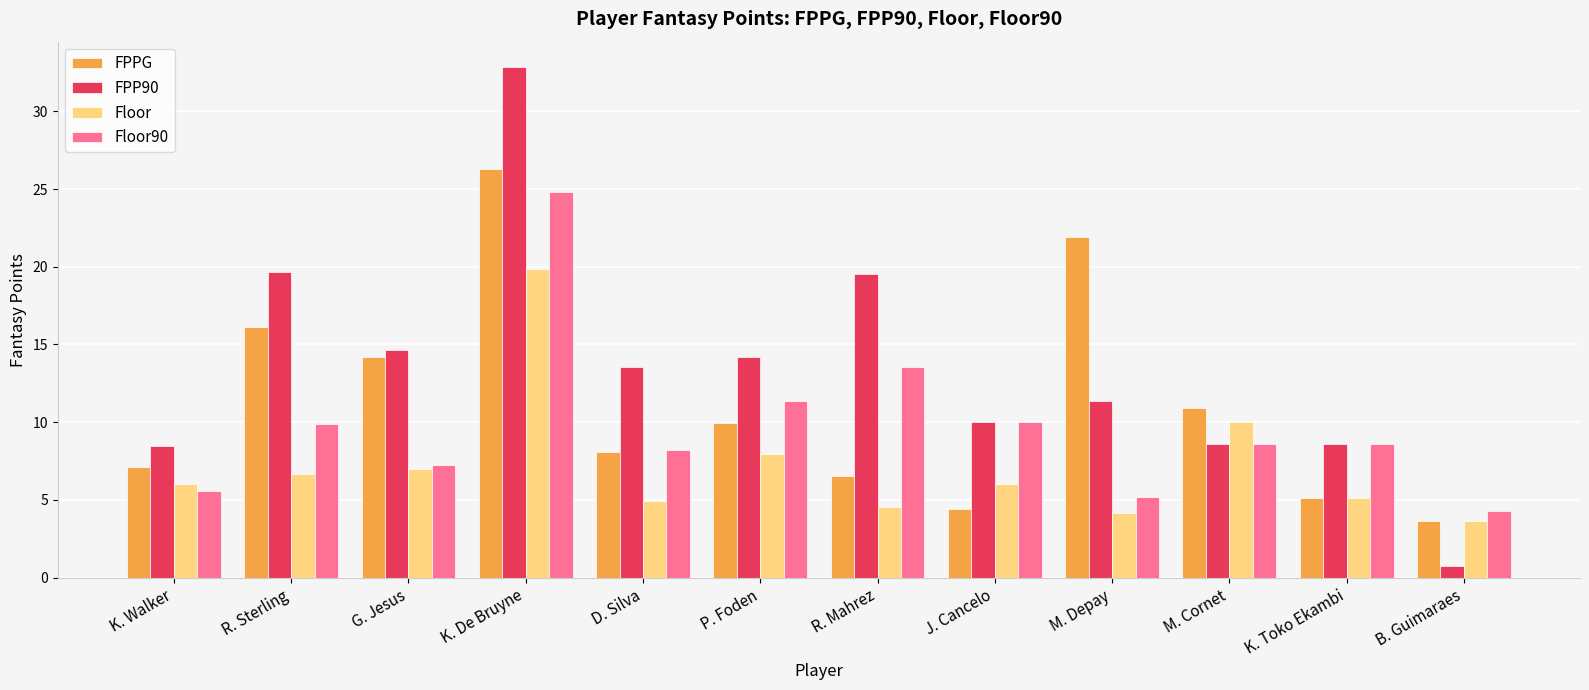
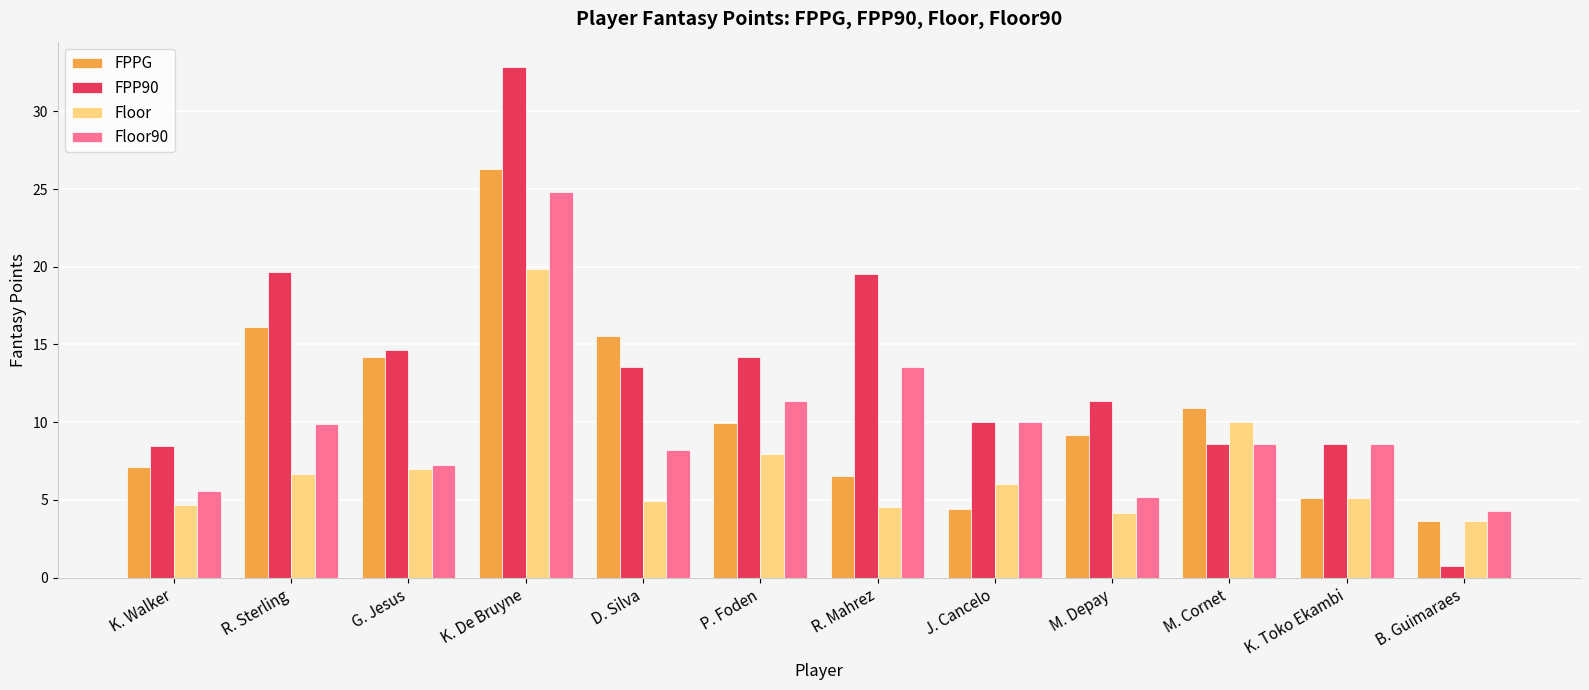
  {
    "FPPG": {
      "K. Walker": 7.1,
      "R. Sterling": 16.1,
      "G. Jesus": 14.2,
      "K. De Bruyne": 26.3,
-     "D. Silva": 8.1,
+     "D. Silva": 15.5,
      "P. Foden": 10.0,
      "R. Mahrez": 6.6,
      "J. Cancelo": 4.4,
-     "M. Depay": 21.9,
+     "M. Depay": 9.2,
      "M. Cornet": 10.9,
      "K. Toko Ekambi": 5.1,
      "B. Guimaraes": 3.7
    },
    "FPP90": {
      "K. Walker": 8.4,
      "R. Sterling": 19.7,
      "G. Jesus": 14.7,
      "K. De Bruyne": 32.8,
      "D. Silva": 13.5,
      "P. Foden": 14.2,
      "R. Mahrez": 19.5,
      "J. Cancelo": 10.0,
      "M. Depay": 11.4,
      "M. Cornet": 8.6,
      "K. Toko Ekambi": 8.6,
      "B. Guimaraes": 0.8
    },
    "Floor": {
-     "K. Walker": 6.0,
+     "K. Walker": 4.7,
      "R. Sterling": 6.7,
      "G. Jesus": 7.0,
      "K. De Bruyne": 19.9,
      "D. Silva": 4.9,
      "P. Foden": 8.0,
      "R. Mahrez": 4.6,
      "J. Cancelo": 6.0,
      "M. Depay": 4.2,
      "M. Cornet": 10.0,
      "K. Toko Ekambi": 5.1,
      "B. Guimaraes": 3.7
    },
    "Floor90": {
      "K. Walker": 5.6,
      "R. Sterling": 9.9,
      "G. Jesus": 7.2,
      "K. De Bruyne": 24.8,
      "D. Silva": 8.2,
      "P. Foden": 11.4,
      "R. Mahrez": 13.6,
      "J. Cancelo": 10.0,
      "M. Depay": 5.2,
      "M. Cornet": 8.6,
      "K. Toko Ekambi": 8.6,
      "B. Guimaraes": 4.3
    }
  }
